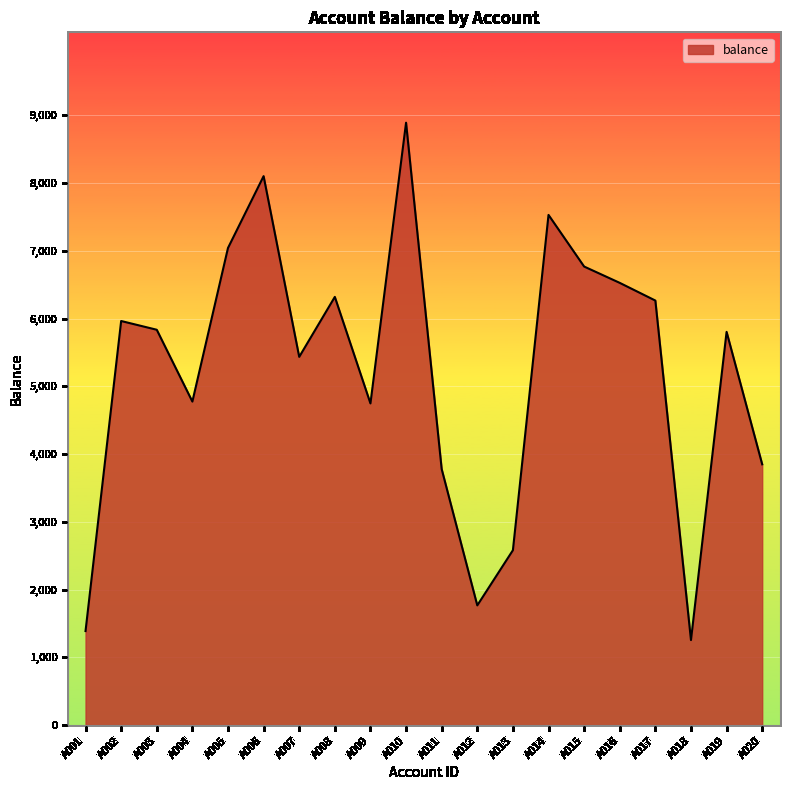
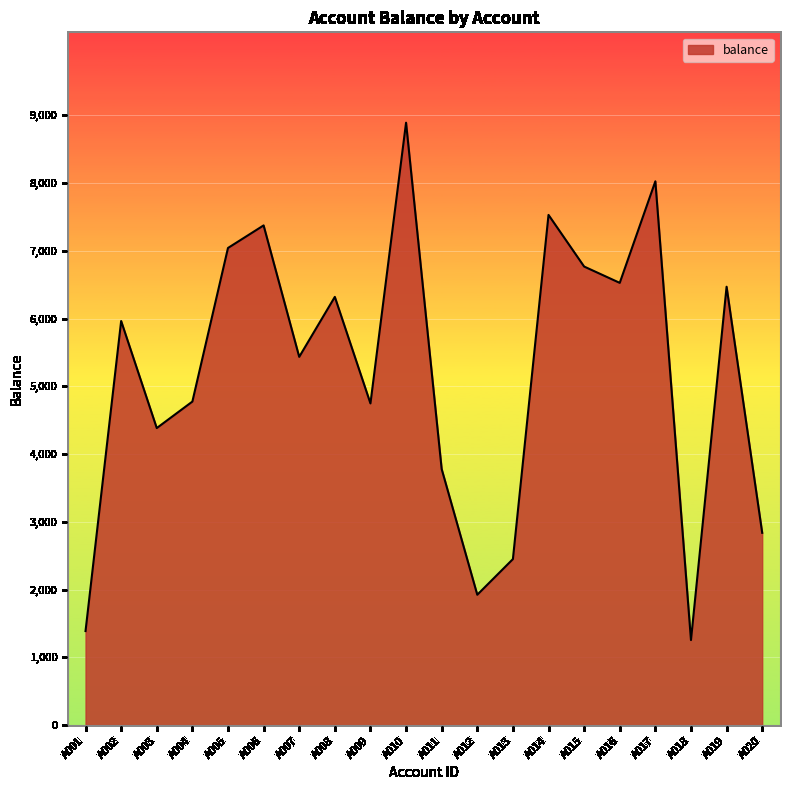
  {
    "A001": "1,400",
    "A002": "6,000",
-   "A003": "5,800",
+   "A003": "4,400",
    "A004": "4,800",
    "A005": "7,000",
-   "A006": "8,100",
+   "A006": "7,400",
    "A007": "5,400",
    "A008": "6,300",
    "A009": "4,700",
    "A010": "8,900",
    "A011": "3,800",
-   "A012": "1,800",
-   "A013": "2,600",
+   "A012": "1,900",
+   "A013": "2,500",
    "A014": "7,500",
    "A015": "6,800",
    "A016": "6,500",
-   "A017": "6,300",
+   "A017": "8,000",
    "A018": "1,300",
-   "A019": "5,800",
-   "A020": "3,800"
+   "A019": "6,500",
+   "A020": "2,800"
  }
